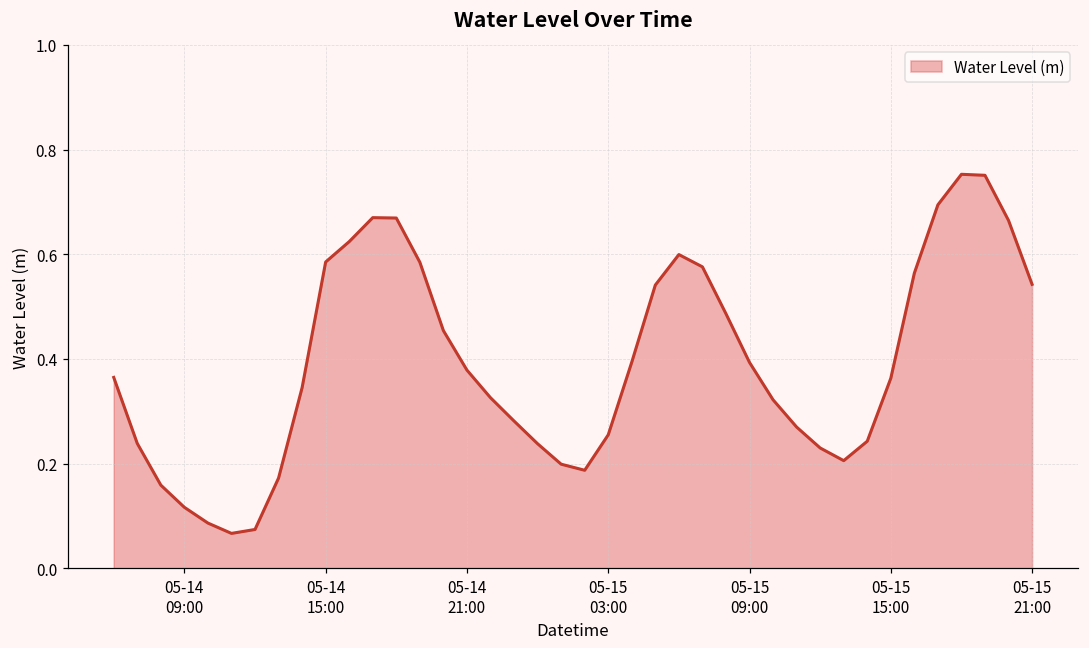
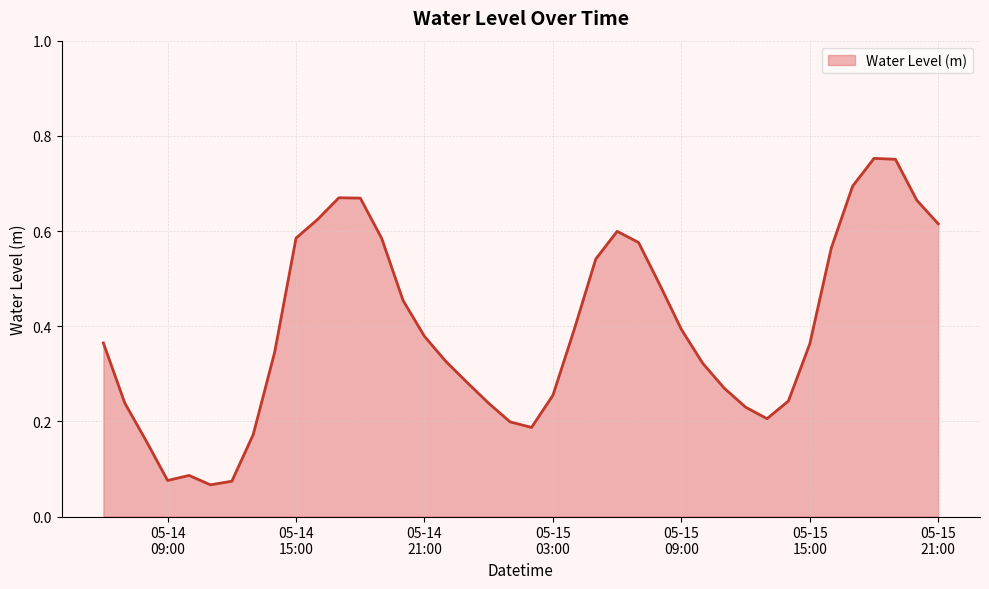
  {
-   "05-14 09:00": 0.12,
+   "05-14 09:00": 0.08,
    "05-14 15:00": 0.59,
    "05-14 21:00": 0.38,
    "05-15 03:00": 0.25,
    "05-15 09:00": 0.39,
    "05-15 15:00": 0.36,
-   "05-15 21:00": 0.54
+   "05-15 21:00": 0.62
  }
